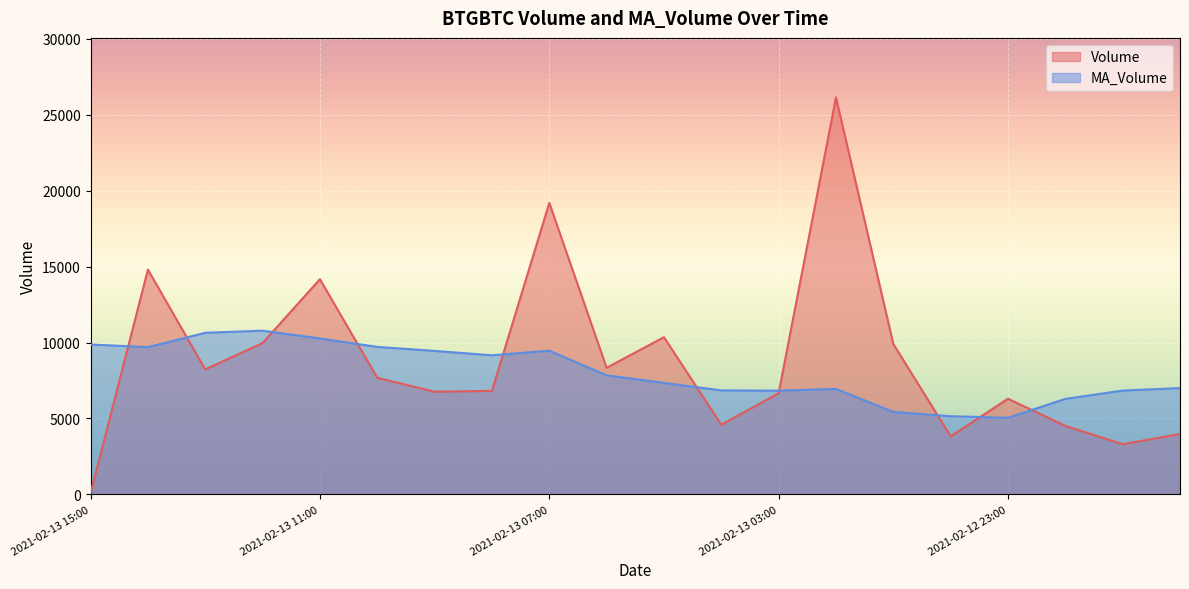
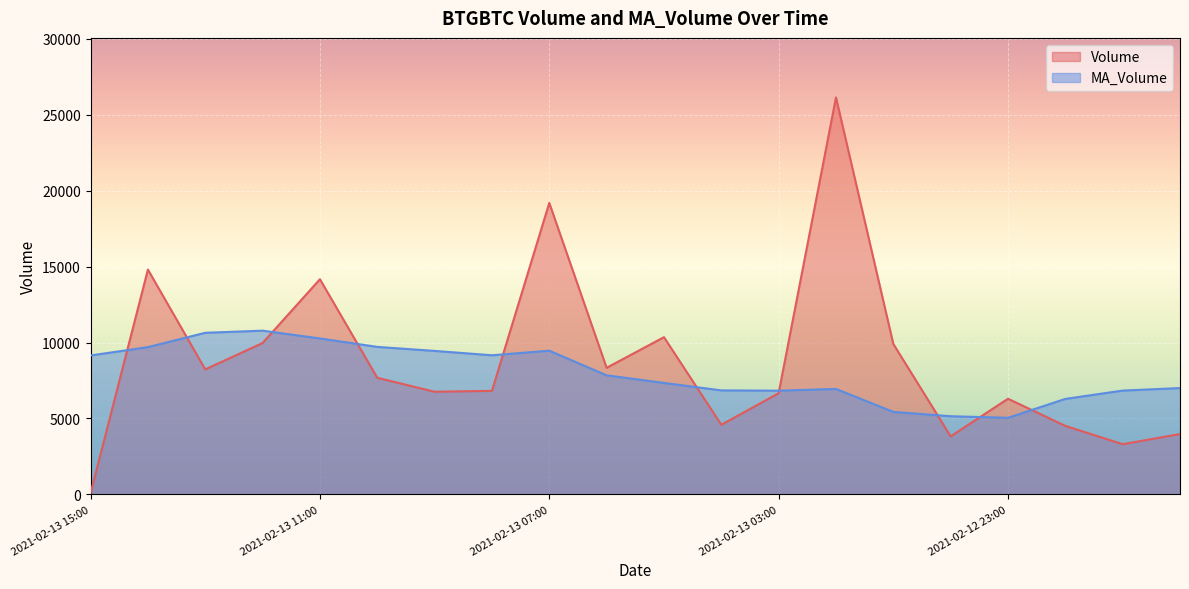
  {
    "Volume": {
      "2021-02-13 15:00": 100,
      "2021-02-13 11:00": 14200,
      "2021-02-13 07:00": 19200,
      "2021-02-12 23:00": 6300
    },
    "MA_Volume": {
-     "2021-02-13 15:00": 9900,
+     "2021-02-13 15:00": 9100,
      "2021-02-13 11:00": 10300,
      "2021-02-13 07:00": 9500,
      "2021-02-12 23:00": 5000
    }
  }
